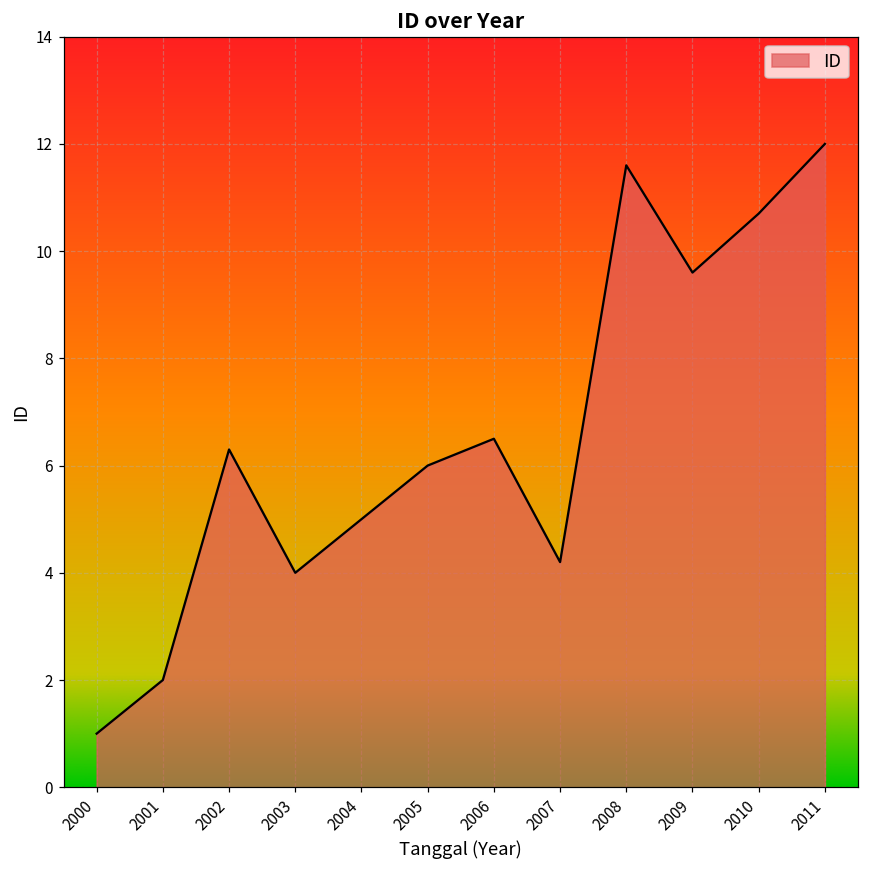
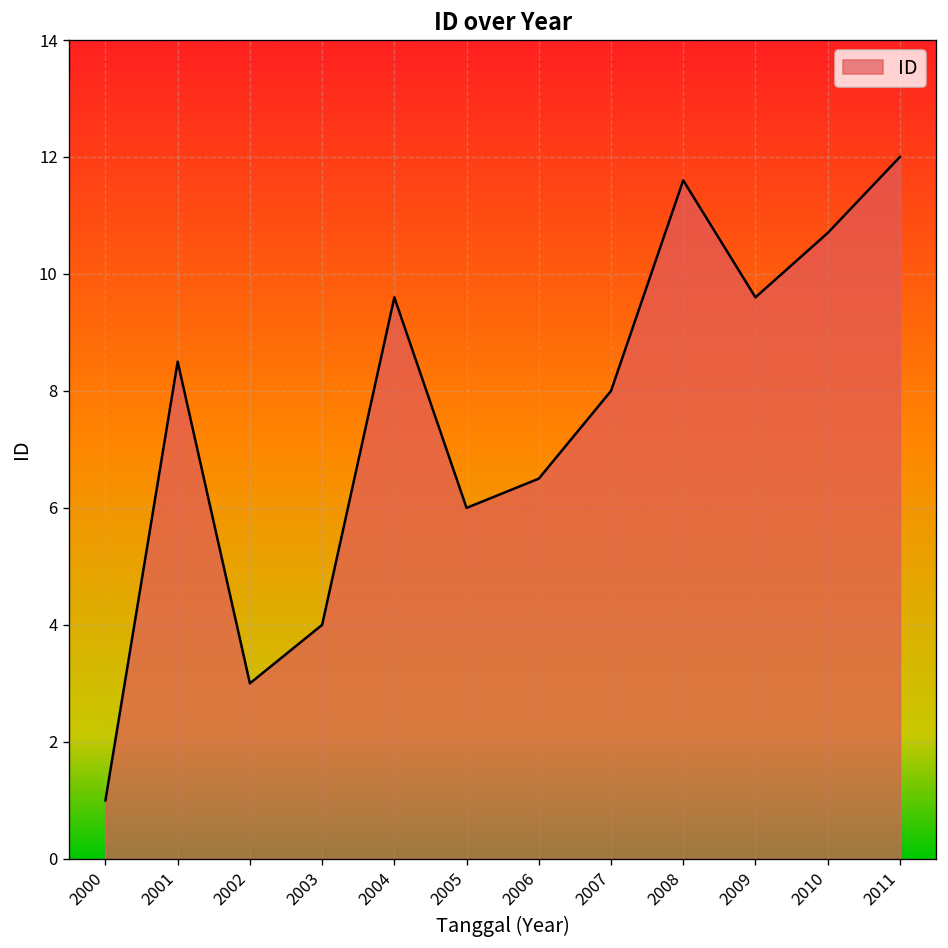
  {
    "2000": 1.0,
-   "2001": 2.0,
-   "2002": 6.3,
+   "2001": 8.5,
+   "2002": 3.0,
    "2003": 4.0,
-   "2004": 5.0,
+   "2004": 9.6,
    "2005": 6.0,
    "2006": 6.5,
-   "2007": 4.2,
+   "2007": 8.0,
    "2008": 11.6,
    "2009": 9.6,
    "2010": 10.7,
    "2011": 12.0
  }
